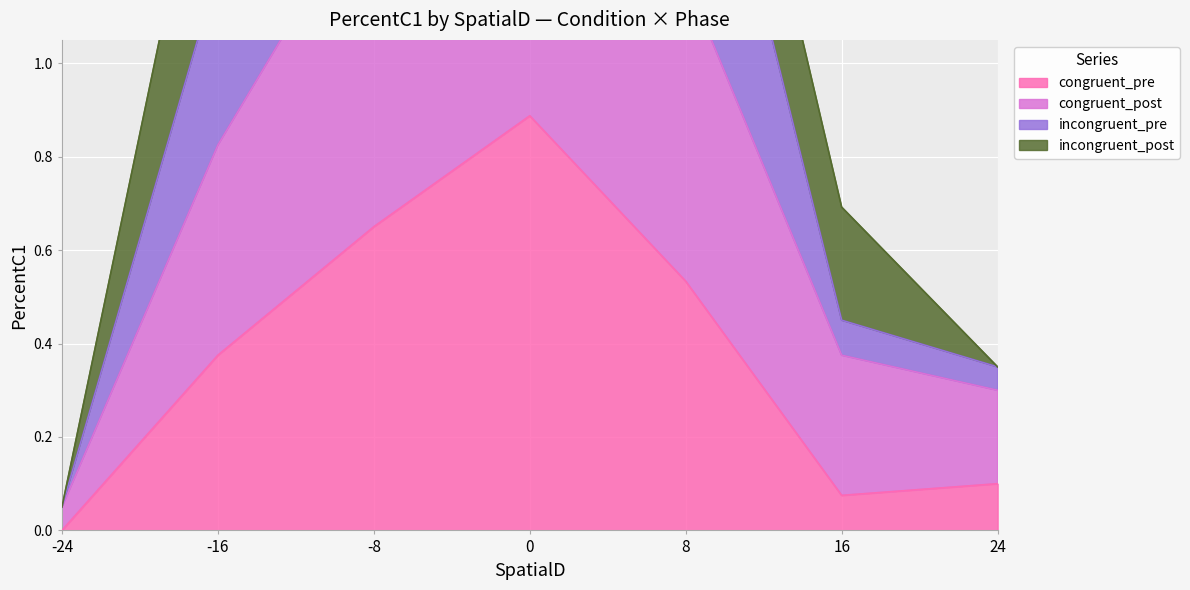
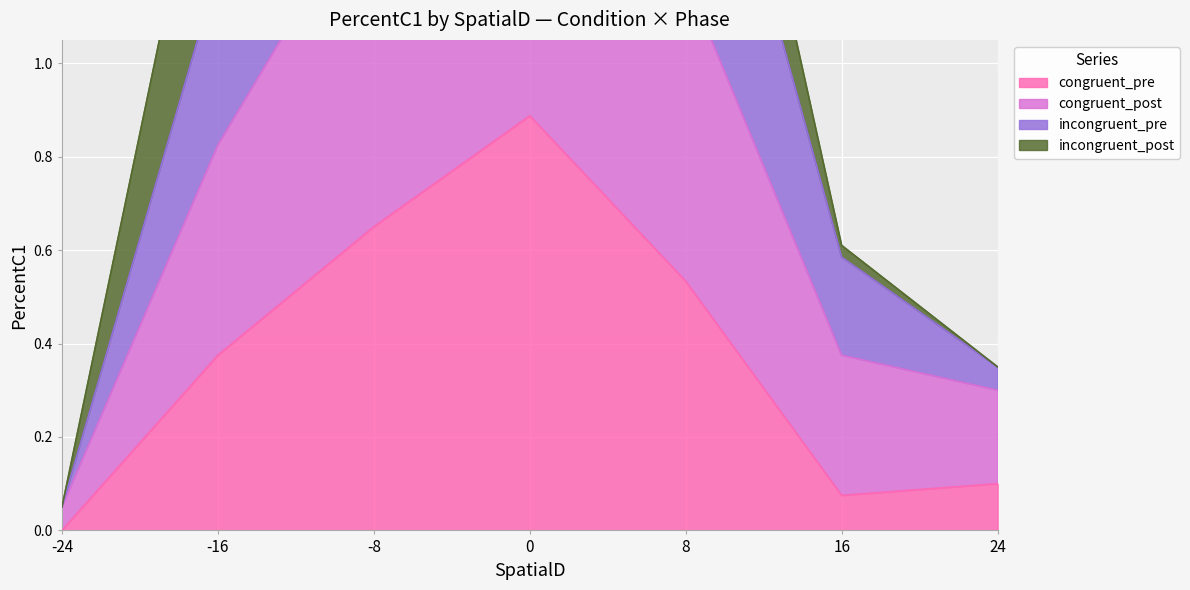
  {
    "incongruent_pre": {
-     "16": 0.08
+     "16": 0.21
    },
    "incongruent_post": {
-     "16": 0.24
+     "16": 0.03
    }
  }
